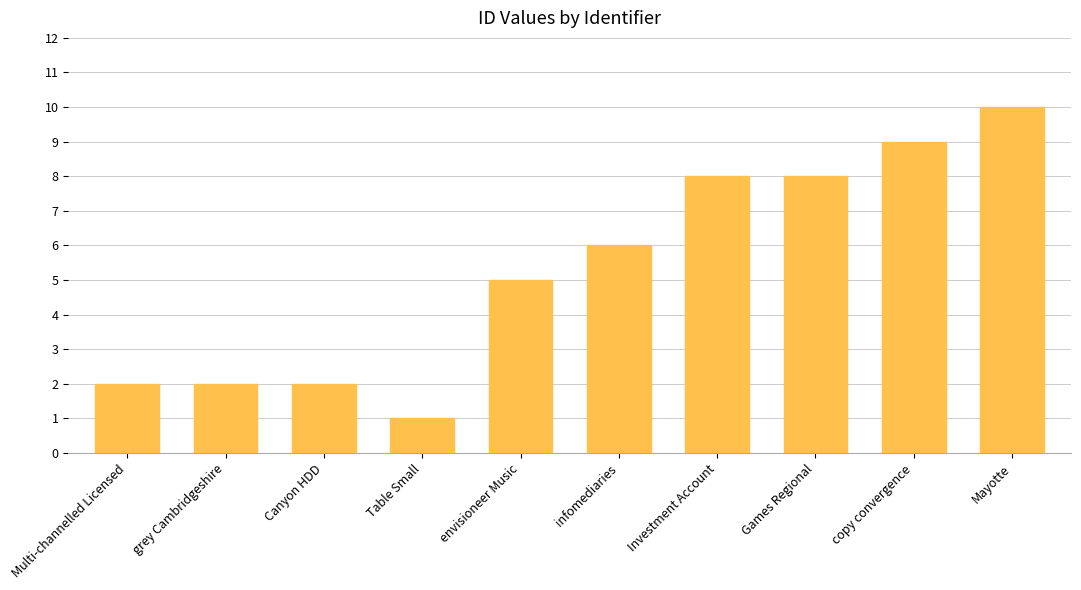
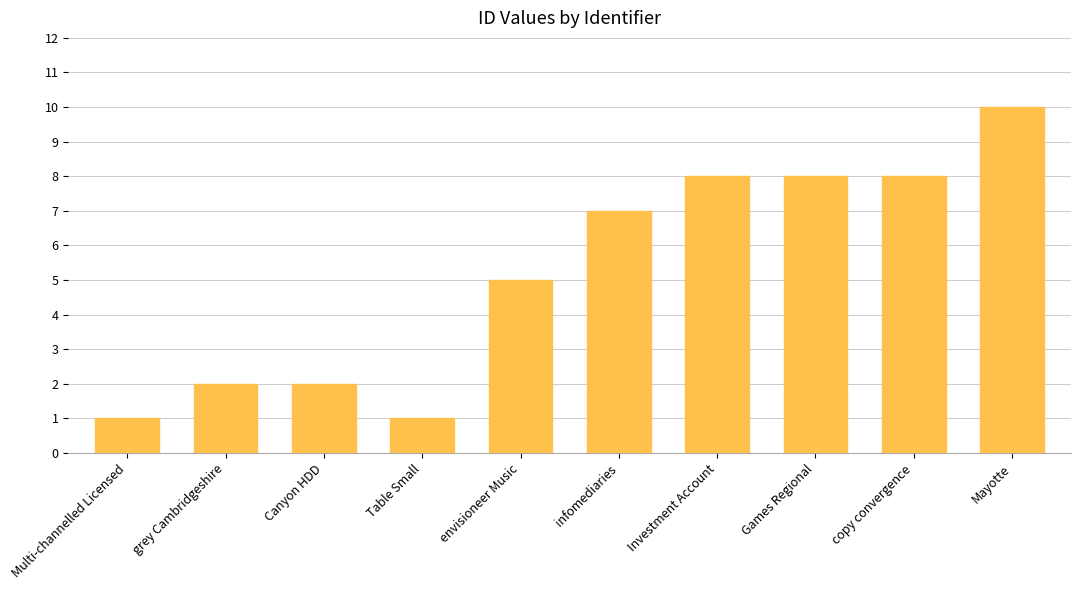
  {
-   "Multi-channelled Licensed": 2,
+   "Multi-channelled Licensed": 1,
    "grey Cambridgeshire": 2,
    "Canyon HDD": 2,
    "Table Small": 1,
    "envisioneer Music": 5,
-   "infomediaries": 6,
+   "infomediaries": 7,
    "Investment Account": 8,
    "Games Regional": 8,
-   "copy convergence": 9,
+   "copy convergence": 8,
    "Mayotte": 10
  }
